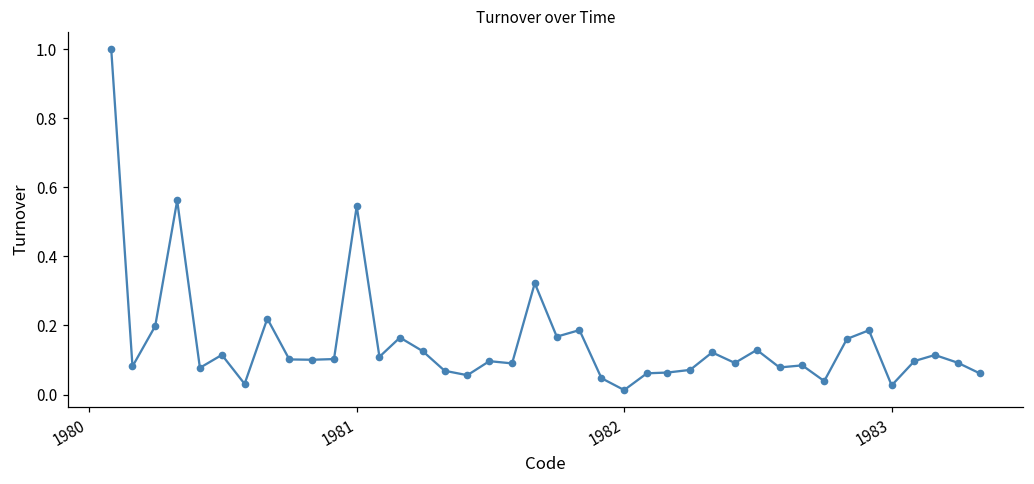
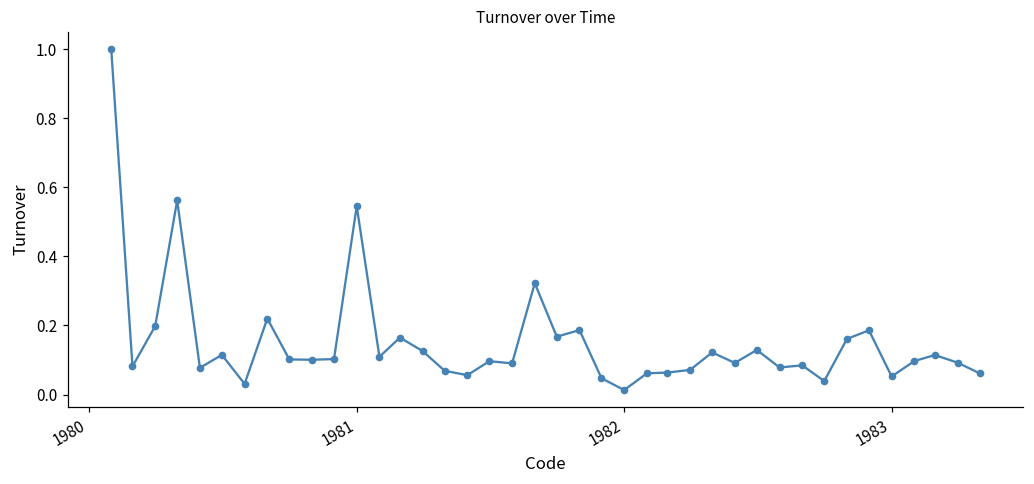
  {
    "1981": 0.55,
    "1982": 0.01,
-   "1983": 0.03
+   "1983": 0.05
  }
